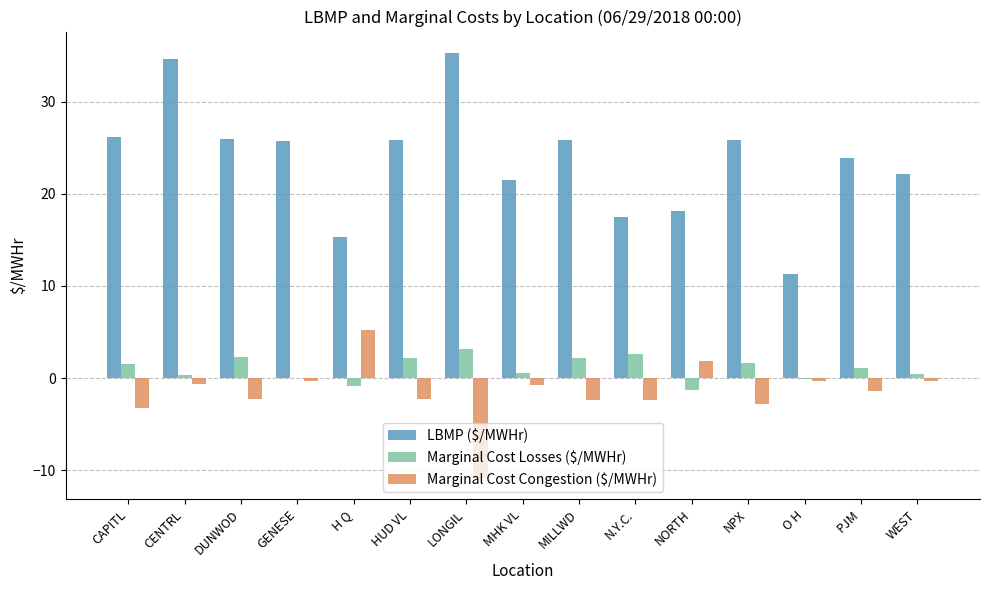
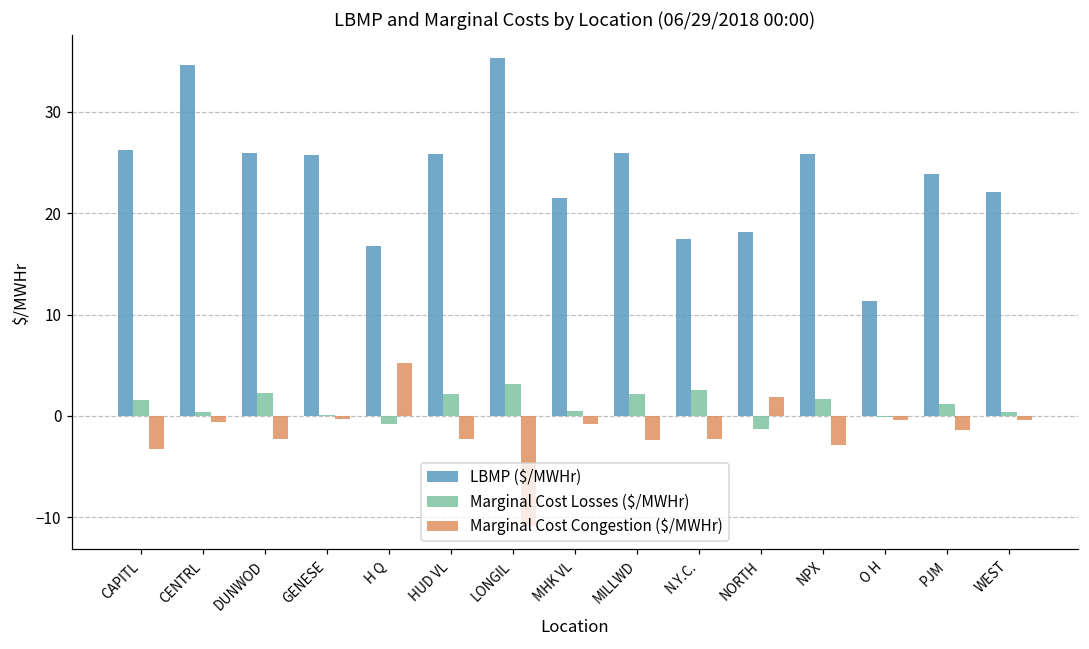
  {
    "LBMP ($/MWHr)": {
      "CAPITL": 26,
      "CENTRL": 35,
      "DUNWOD": 26,
      "GENESE": 26,
-     "H Q": 15,
+     "H Q": 17,
      "HUD VL": 26,
      "LONGIL": 35,
      "MHK VL": 22,
      "MILLWD": 26,
      "N.Y.C.": 17,
      "NORTH": 18,
      "NPX": 26,
      "O H": 11,
      "PJM": 24,
      "WEST": 22
    },
    "Marginal Cost Losses ($/MWHr)": {
      "CAPITL": 2,
      "CENTRL": 0,
      "DUNWOD": 2,
      "H Q": -1,
      "HUD VL": 2,
      "LONGIL": 3,
      "MHK VL": 1,
      "MILLWD": 2,
      "N.Y.C.": 3,
      "NORTH": -1,
      "NPX": 2,
      "PJM": 1,
      "WEST": 0
    },
    "Marginal Cost Congestion ($/MWHr)": {
      "CAPITL": -3,
      "CENTRL": -1,
      "DUNWOD": -2,
      "H Q": 5,
      "HUD VL": -2,
      "MHK VL": -1,
      "MILLWD": -2,
      "N.Y.C.": -2,
      "NORTH": 2,
      "NPX": -3,
      "O H": 0,
      "PJM": -1,
      "WEST": 0
    }
  }
